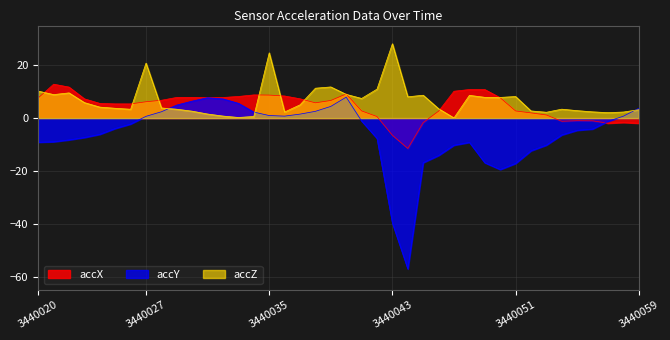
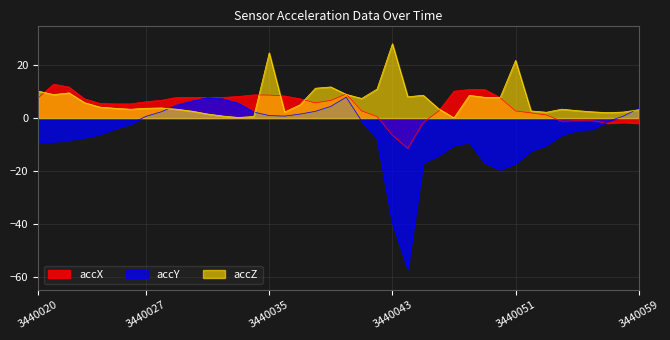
  {
    "accZ": {
      "3440020": 10,
-     "3440027": 21,
+     "3440027": 4,
      "3440035": 25,
      "3440043": 28,
-     "3440051": 8
+     "3440051": 22
    }
  }
